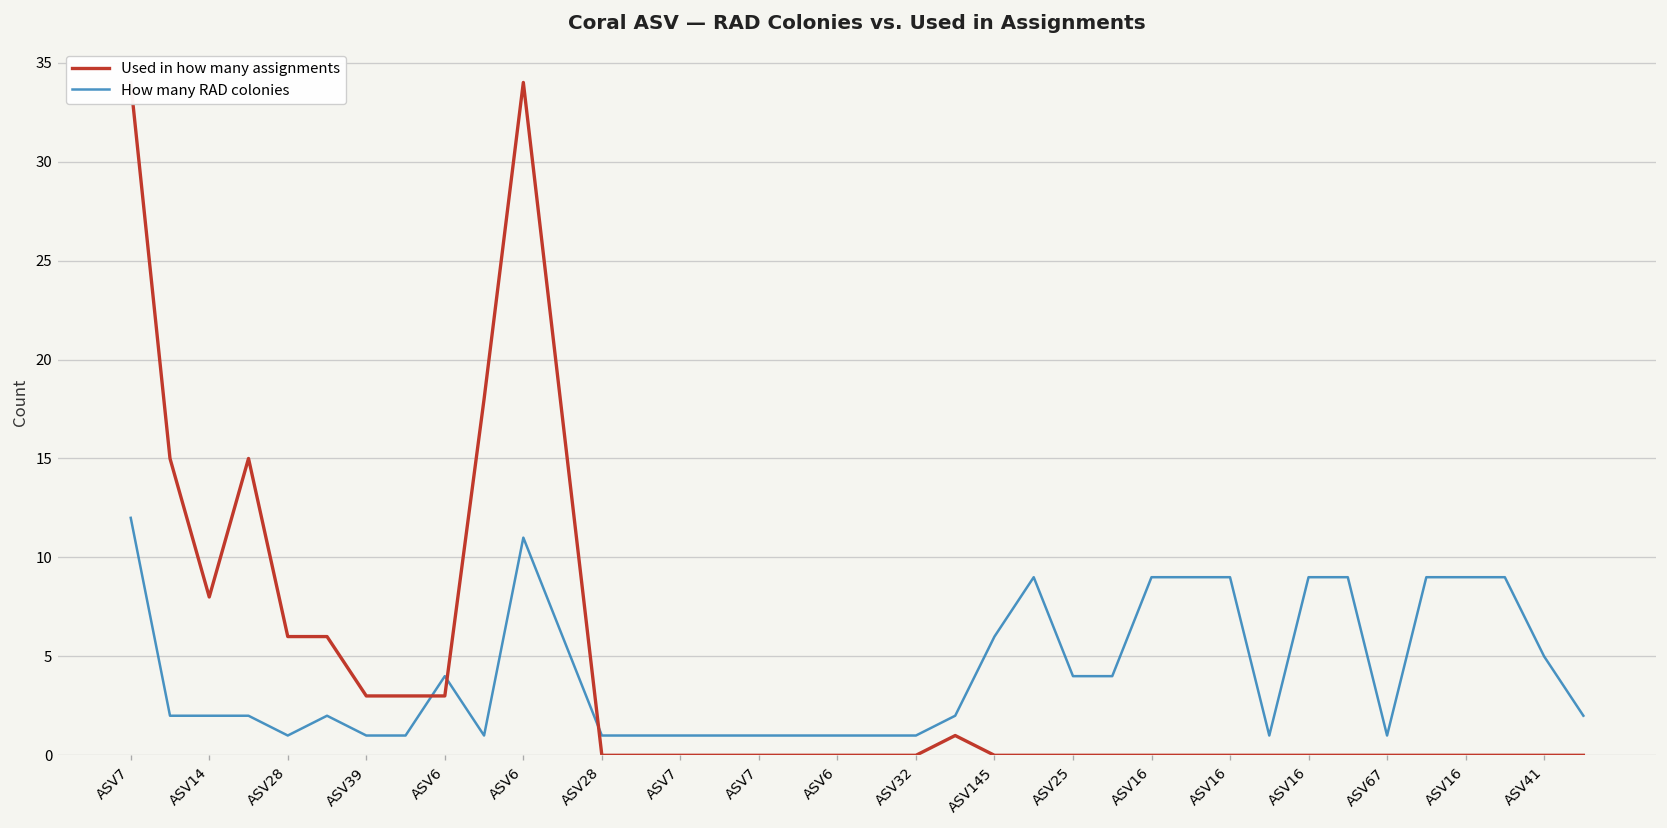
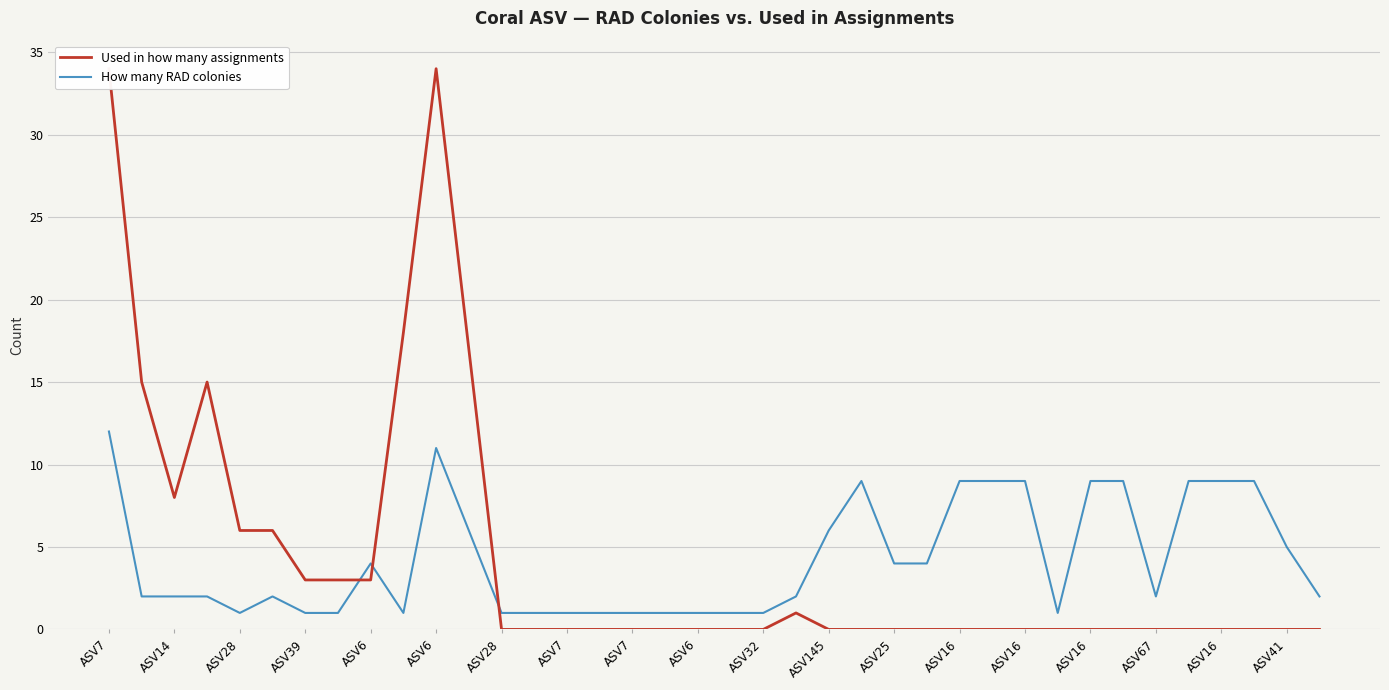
  {
    "Used in how many assignments": {
      "ASV145": 0,
      "ASV67": 0,
      "ASV41": 0
    },
    "How many RAD colonies": {
      "ASV145": 6,
-     "ASV67": 1,
+     "ASV67": 2,
      "ASV41": 5
    }
  }
